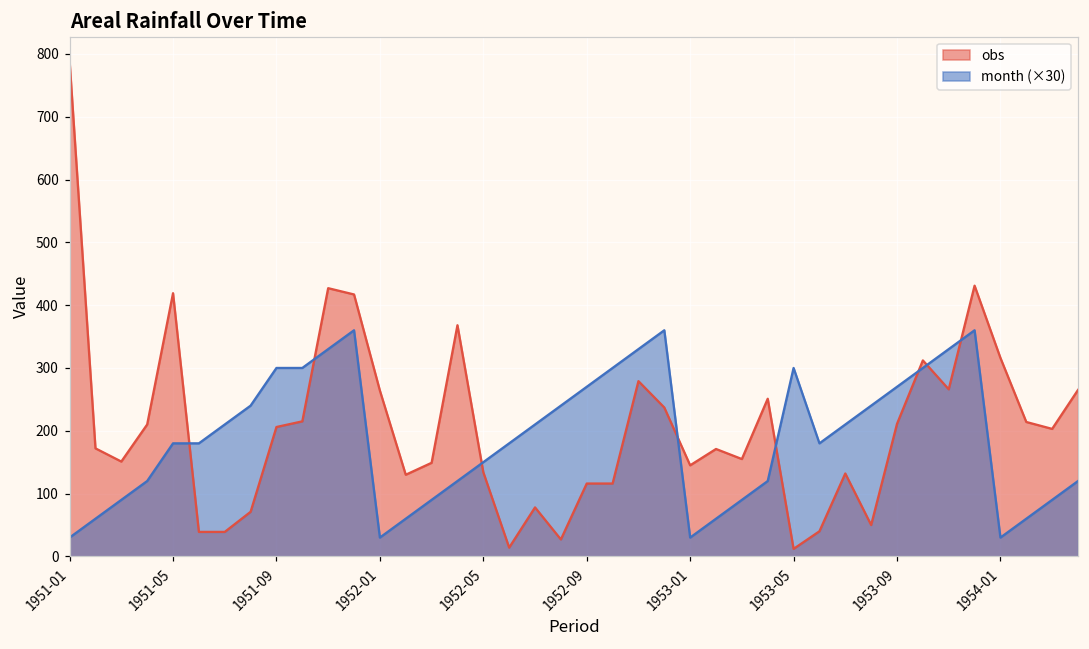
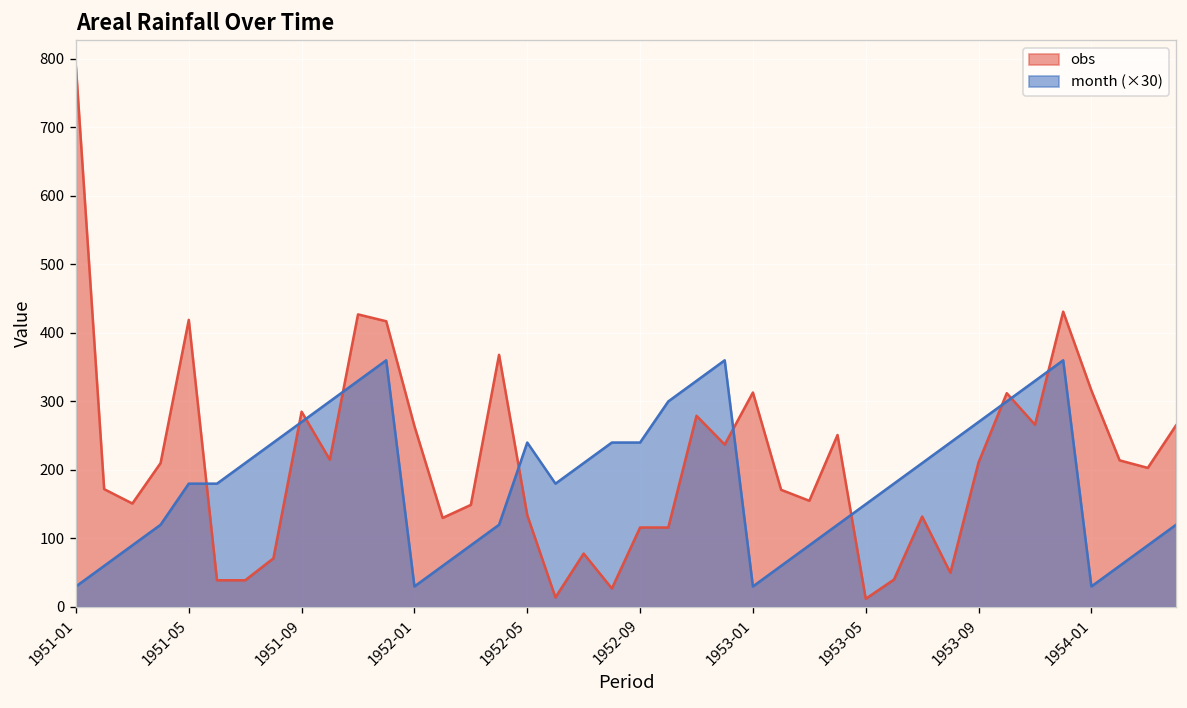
  {
    "obs": {
      "1951-01": 790,
      "1951-05": 420,
-     "1951-09": 210,
+     "1951-09": 290,
      "1952-01": 260,
      "1952-05": 130,
      "1952-09": 120,
-     "1953-01": 150,
+     "1953-01": 310,
      "1953-05": 10,
      "1953-09": 210,
      "1954-01": 320
    },
    "month (×30)": {
      "1951-01": 30,
      "1951-05": 180,
-     "1951-09": 300,
+     "1951-09": 270,
      "1952-01": 30,
-     "1952-05": 150,
-     "1952-09": 270,
+     "1952-05": 240,
+     "1952-09": 240,
      "1953-01": 30,
-     "1953-05": 300,
+     "1953-05": 150,
      "1953-09": 270,
      "1954-01": 30
    }
  }
